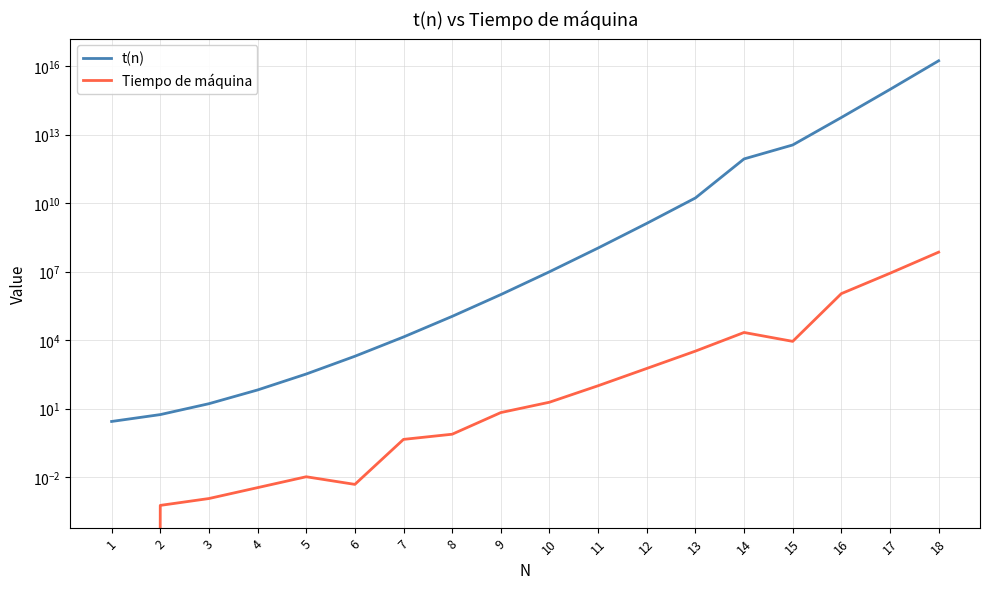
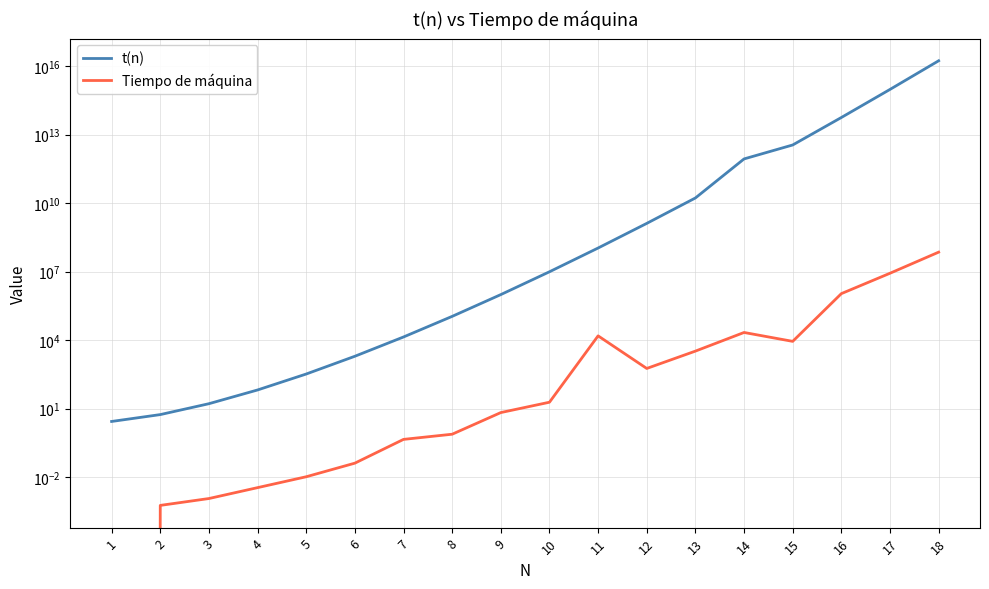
  {
    "t(n)": {
      "1": 3,
      "2": 5,
      "3": 20,
      "4": 70,
      "5": 300,
      "6": 2000,
      "7": 10000,
      "8": 100000,
      "9": 1000000,
      "10": 10000000,
      "11": 100000000,
      "12": 1000000000,
      "13": 20000000000,
      "14": 900000000000,
      "15": 4000000000000,
      "16": 60000000000000,
      "17": 1000000000000000,
      "18": 20000000000000000
    },
    "Tiempo de máquina": {
      "2": 0.0006,
      "3": 0.001,
      "4": 0.003,
      "5": 0.01,
-     "6": 0.005,
+     "6": 0.04,
      "7": 0.4,
      "8": 0.8,
      "9": 7,
      "10": 20,
-     "11": 100,
+     "11": 20000,
      "12": 600,
      "13": 3000,
      "14": 20000,
      "15": 9000,
      "16": 1000000,
      "17": 9000000,
      "18": 70000000
    }
  }
